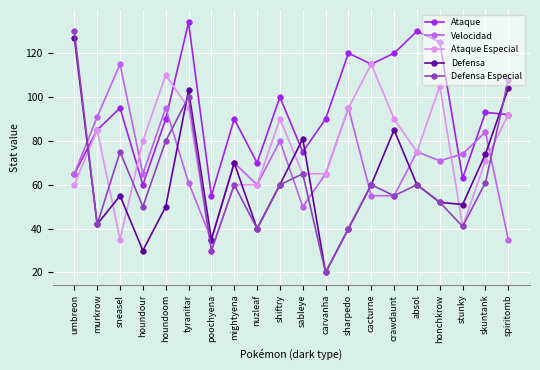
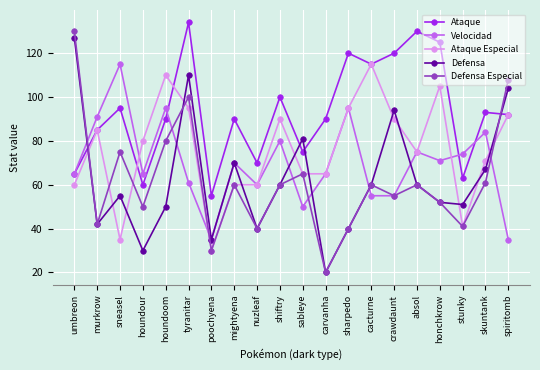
  {
    "Defensa": {
      "umbreon": 127,
      "sneasel": 55,
      "houndour": 30,
      "houndoom": 50,
-     "tyranitar": 103,
+     "tyranitar": 110,
      "sableye": 81,
-     "crawdaunt": 85,
+     "crawdaunt": 94,
      "stunky": 51,
-     "skuntank": 74,
+     "skuntank": 67,
      "spiritomb": 104
    }
  }
